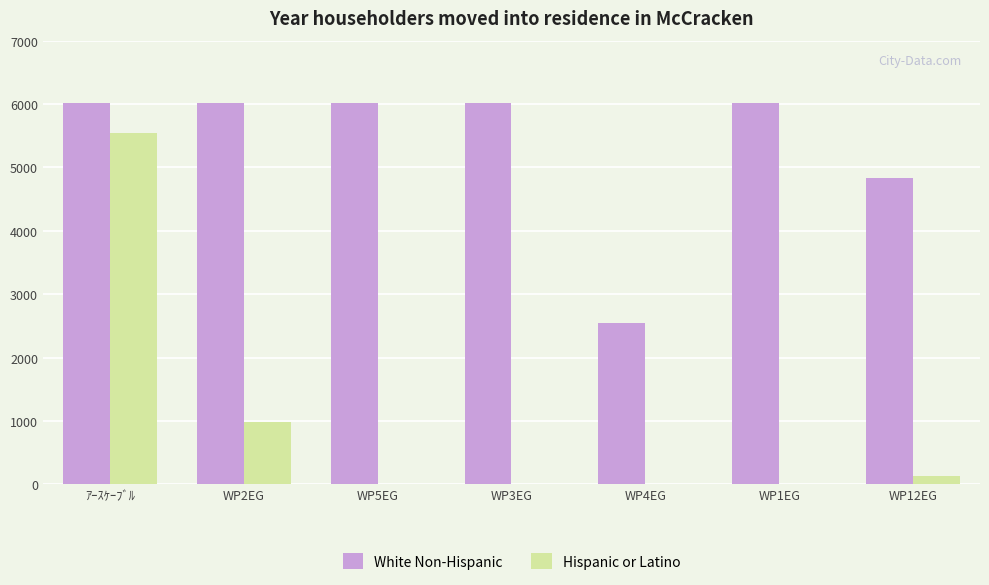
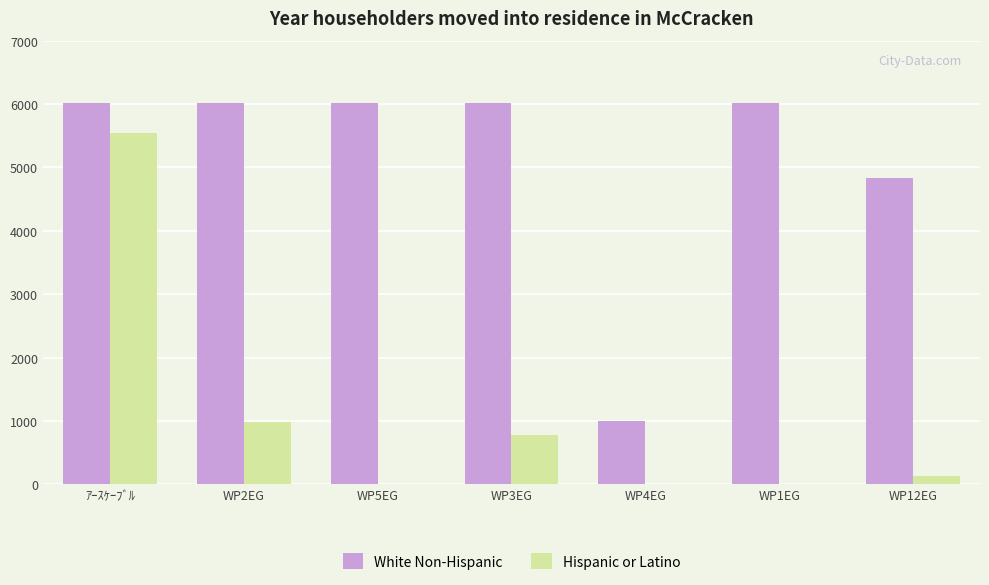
  {
    "White Non-Hispanic": {
      "ｱｰｽｹｰﾌﾞﾙ": 6000,
      "WP2EG": 6000,
      "WP5EG": 6000,
      "WP3EG": 6000,
-     "WP4EG": 2600,
+     "WP4EG": 1000,
      "WP1EG": 6000,
      "WP12EG": 4800
    },
    "Hispanic or Latino": {
      "ｱｰｽｹｰﾌﾞﾙ": 5600,
      "WP2EG": 1000,
      "WP5EG": 0,
-     "WP3EG": 0,
+     "WP3EG": 800,
      "WP4EG": 0,
      "WP1EG": 0,
      "WP12EG": 100
    }
  }
